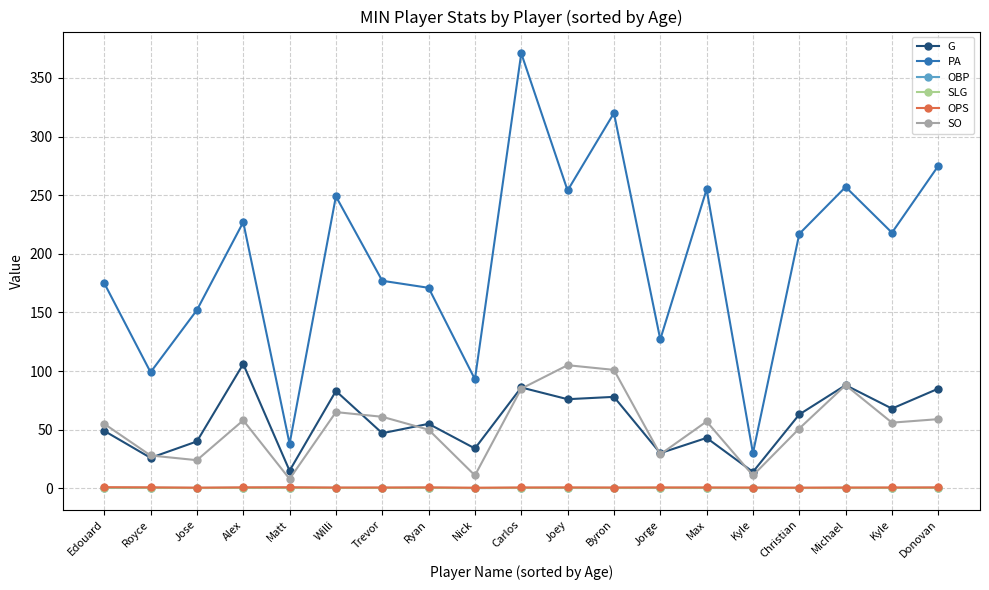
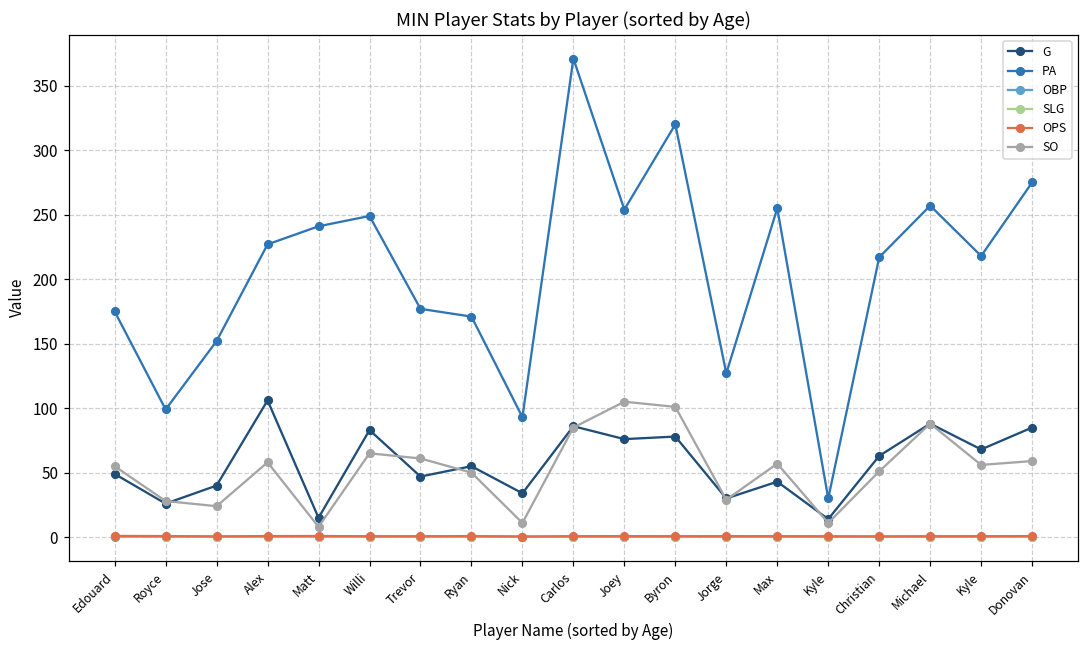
  {
    "G": {
      "Edouard": 49,
      "Jose": 40,
      "Alex": 106,
      "Matt": 15,
      "Willi": 83,
      "Trevor": 47,
      "Ryan": 55,
      "Nick": 34,
      "Joey": 76,
      "Byron": 78,
      "Max": 43,
      "Christian": 63,
      "Donovan": 85
    },
    "PA": {
      "Edouard": 175,
      "Royce": 99,
      "Jose": 152,
      "Alex": 227,
-     "Matt": 38,
+     "Matt": 241,
      "Willi": 249,
      "Trevor": 177,
      "Ryan": 171,
      "Nick": 93,
      "Carlos": 371,
      "Joey": 254,
      "Byron": 320,
      "Jorge": 127,
      "Max": 255,
      "Christian": 217,
      "Michael": 257,
      "Donovan": 275
    }
  }
